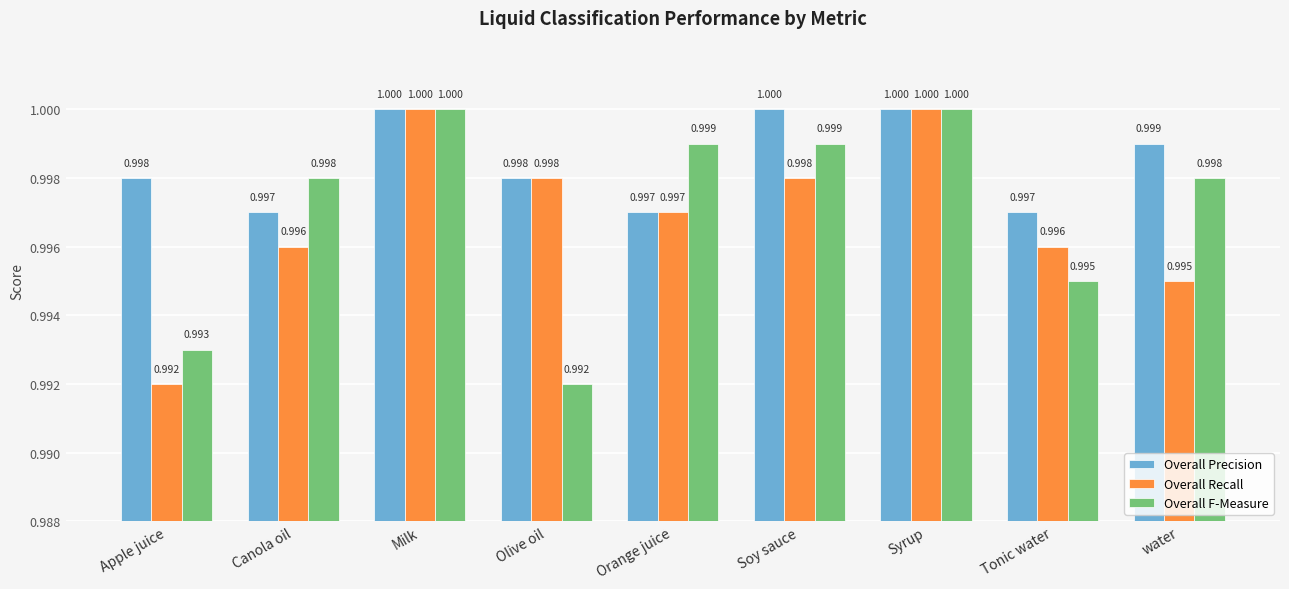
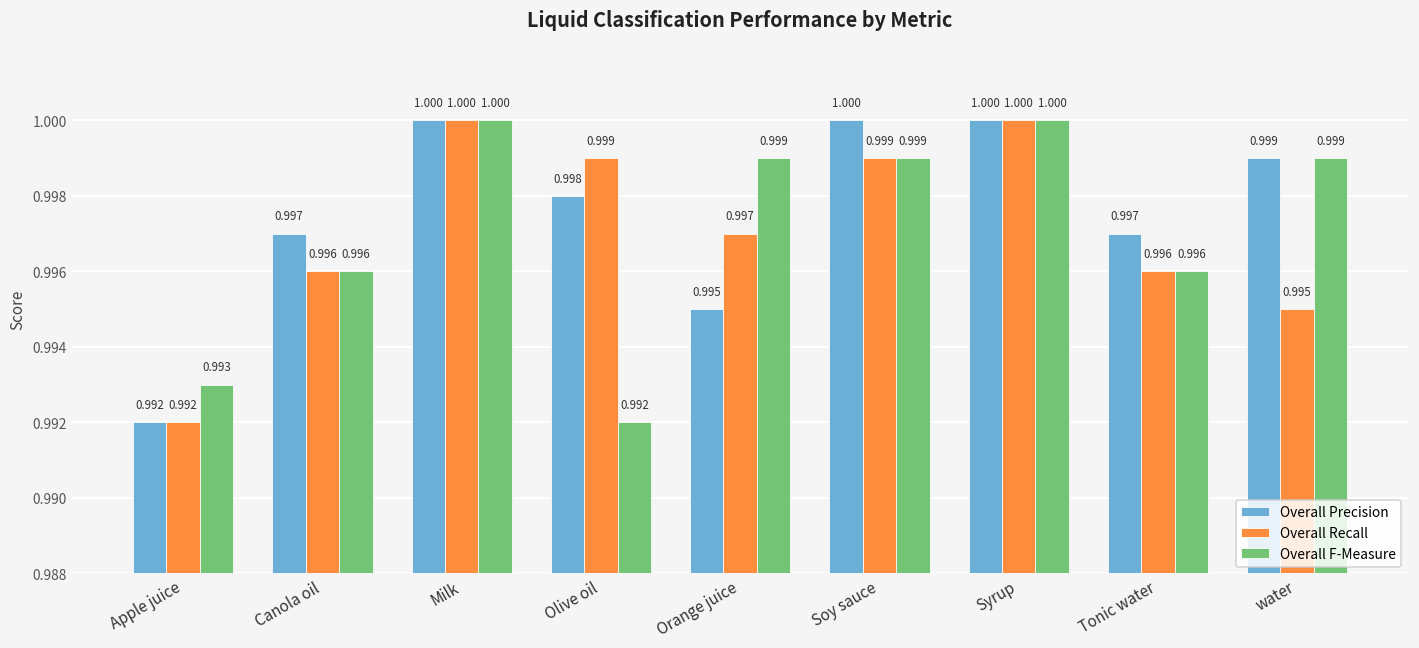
  {
    "Overall Precision": {
-     "Apple juice": 0.998,
+     "Apple juice": 0.992,
      "Canola oil": 0.997,
      "Milk": 1.000,
      "Olive oil": 0.998,
-     "Orange juice": 0.997,
+     "Orange juice": 0.995,
      "Soy sauce": 1.000,
      "Syrup": 1.000,
      "Tonic water": 0.997,
      "water": 0.999
    },
    "Overall Recall": {
      "Apple juice": 0.992,
      "Canola oil": 0.996,
      "Milk": 1.000,
-     "Olive oil": 0.998,
+     "Olive oil": 0.999,
      "Orange juice": 0.997,
-     "Soy sauce": 0.998,
+     "Soy sauce": 0.999,
      "Syrup": 1.000,
      "Tonic water": 0.996,
      "water": 0.995
    },
    "Overall F-Measure": {
      "Apple juice": 0.993,
-     "Canola oil": 0.998,
+     "Canola oil": 0.996,
      "Milk": 1.000,
      "Olive oil": 0.992,
      "Orange juice": 0.999,
      "Soy sauce": 0.999,
      "Syrup": 1.000,
-     "Tonic water": 0.995,
-     "water": 0.998
+     "Tonic water": 0.996,
+     "water": 0.999
    }
  }
